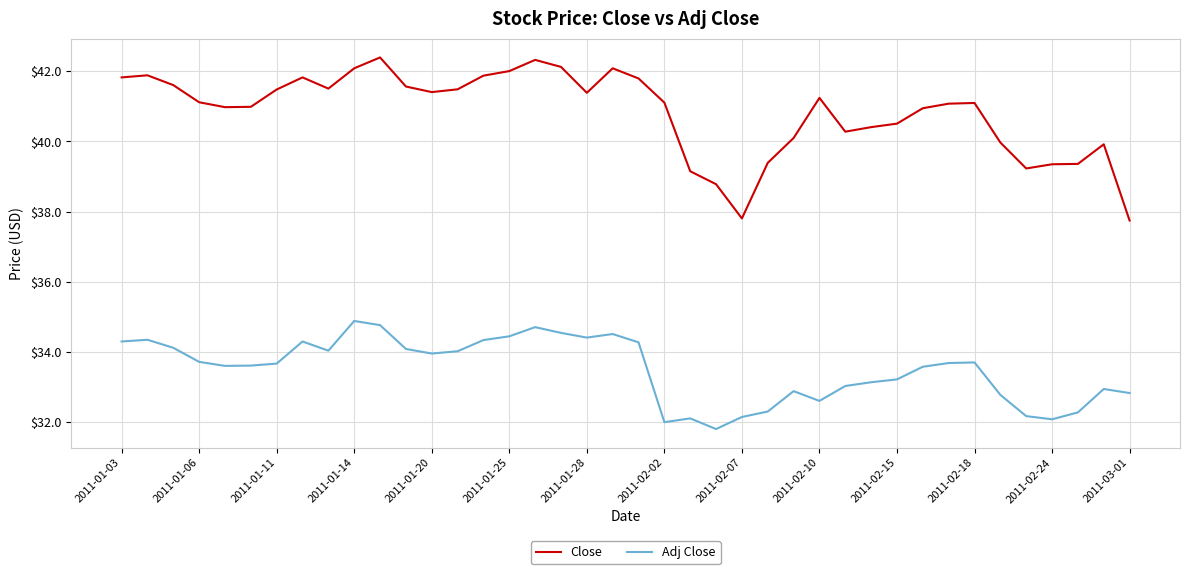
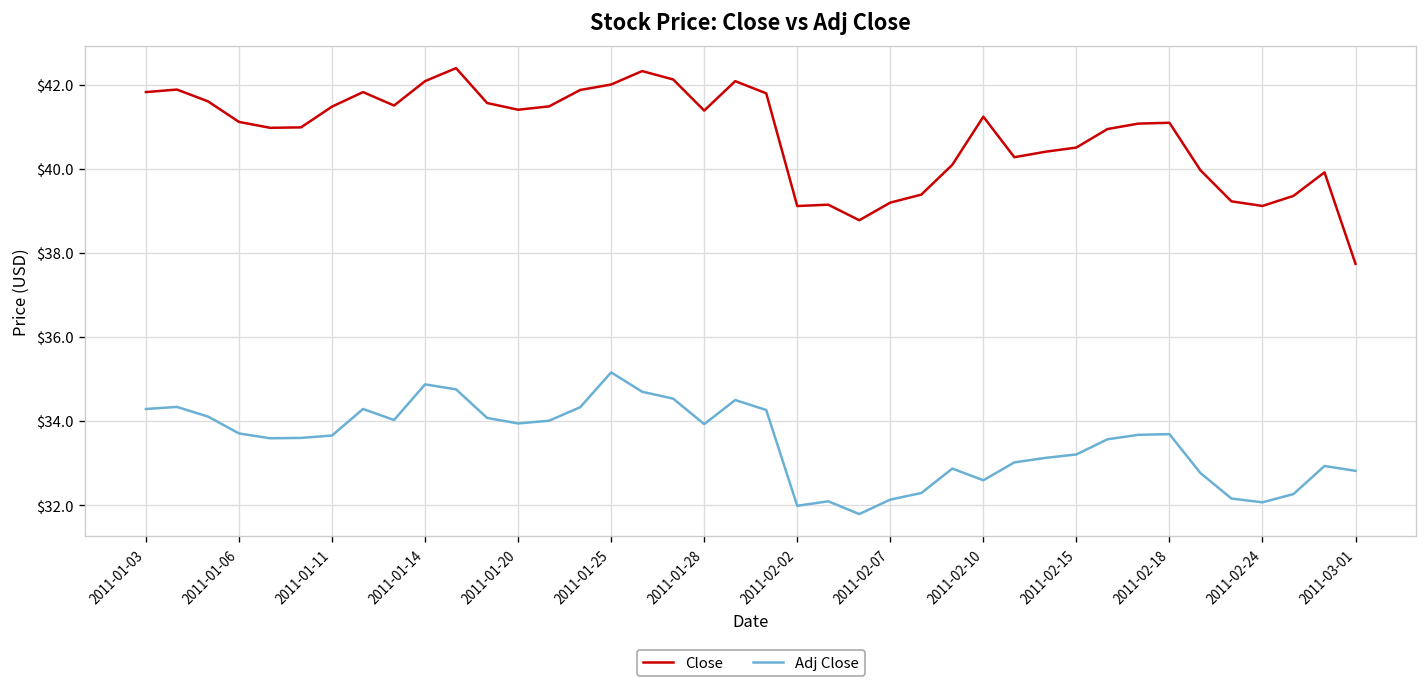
  {
    "Close": {
      "2011-01-03": "$41.8",
      "2011-01-06": "$41.1",
      "2011-01-11": "$41.5",
      "2011-01-14": "$42.1",
      "2011-01-20": "$41.4",
      "2011-01-25": "$42.0",
      "2011-01-28": "$41.4",
-     "2011-02-02": "$41.1",
-     "2011-02-07": "$37.8",
+     "2011-02-02": "$39.1",
+     "2011-02-07": "$39.2",
      "2011-02-10": "$41.2",
      "2011-02-15": "$40.5",
      "2011-02-18": "$41.1",
-     "2011-02-24": "$39.3",
+     "2011-02-24": "$39.1",
      "2011-03-01": "$37.7"
    },
    "Adj Close": {
      "2011-01-03": "$34.3",
      "2011-01-06": "$33.7",
      "2011-01-11": "$33.7",
      "2011-01-14": "$34.9",
      "2011-01-20": "$33.9",
-     "2011-01-25": "$34.4",
-     "2011-01-28": "$34.4",
+     "2011-01-25": "$35.2",
+     "2011-01-28": "$33.9",
      "2011-02-02": "$32.0",
      "2011-02-07": "$32.1",
      "2011-02-10": "$32.6",
      "2011-02-15": "$33.2",
      "2011-02-18": "$33.7",
      "2011-02-24": "$32.1",
      "2011-03-01": "$32.8"
    }
  }
